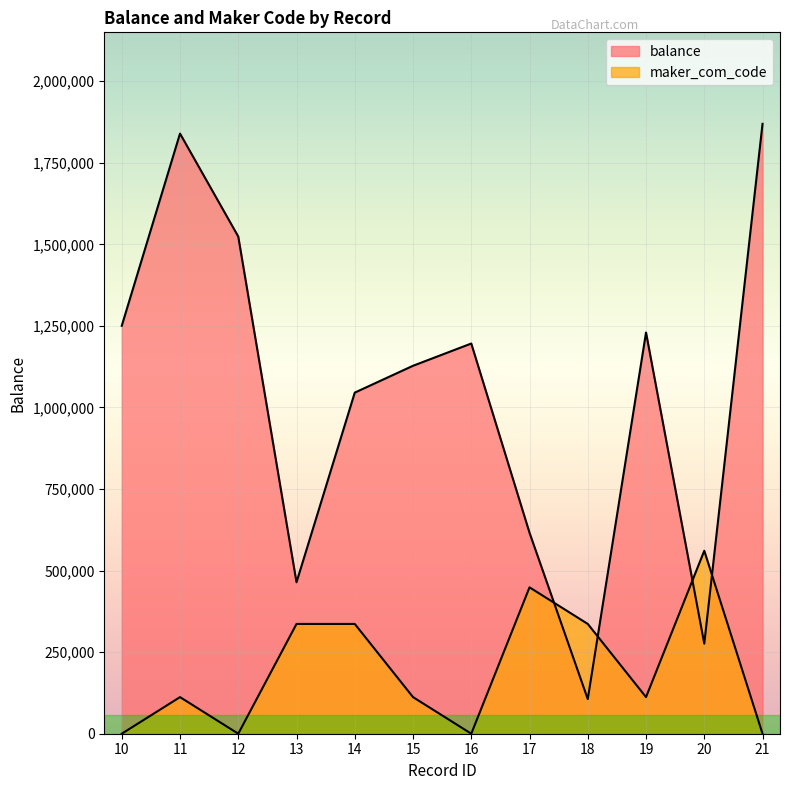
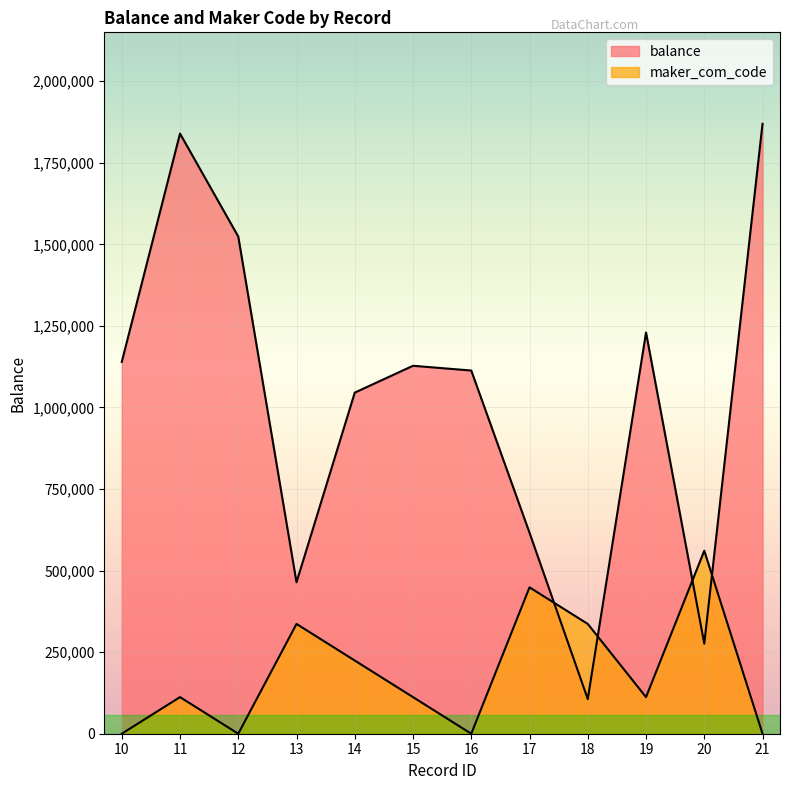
  {
    "balance": {
-     "10": "1,250,000",
+     "10": "1,140,000",
      "11": "1,840,000",
      "12": "1,520,000",
      "13": "460,000",
      "14": "1,050,000",
      "15": "1,130,000",
-     "16": "1,200,000",
+     "16": "1,110,000",
      "17": "620,000",
      "18": "110,000",
      "19": "1,230,000",
      "20": "280,000",
      "21": "1,870,000"
    },
    "maker_com_code": {
      "10": "0",
      "11": "110,000",
      "12": "0",
      "13": "340,000",
-     "14": "340,000",
+     "14": "220,000",
      "15": "110,000",
      "16": "0",
      "17": "450,000",
      "18": "340,000",
      "19": "110,000",
      "20": "560,000",
      "21": "0"
    }
  }
